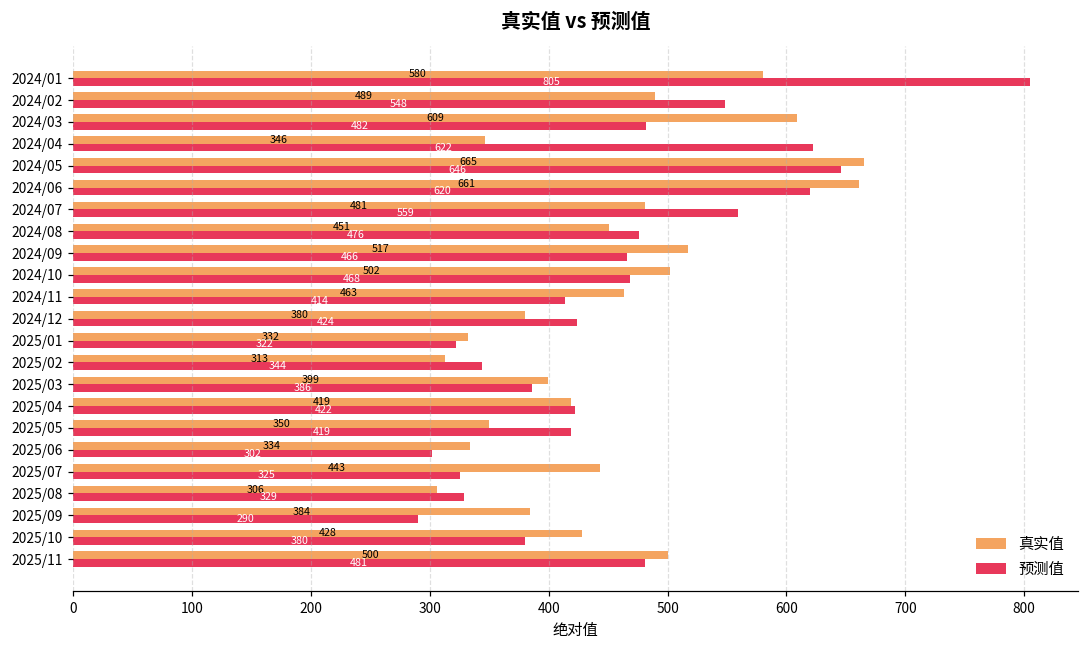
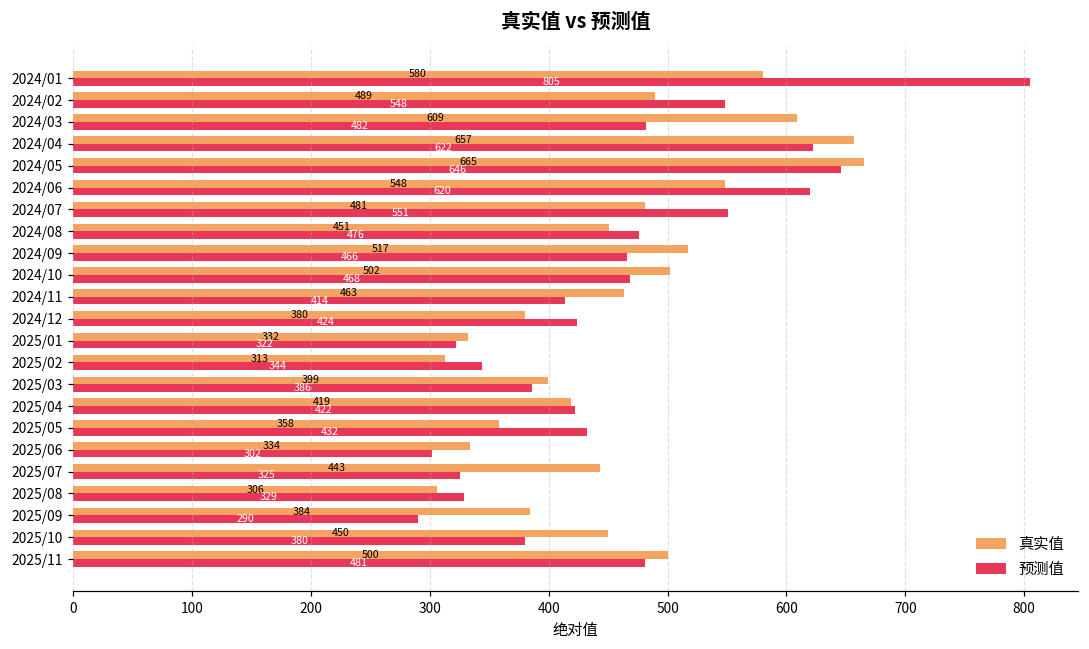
  {
    "真实值": {
      "2024/01": 580,
      "2024/02": 489,
      "2024/03": 609,
-     "2024/04": 346,
+     "2024/04": 657,
      "2024/05": 665,
-     "2024/06": 661,
+     "2024/06": 548,
      "2024/07": 481,
      "2024/08": 451,
      "2024/09": 517,
      "2024/10": 502,
      "2024/11": 463,
      "2024/12": 380,
      "2025/02": 313,
-     "2025/05": 350,
+     "2025/05": 358,
      "2025/06": 334,
      "2025/07": 443,
      "2025/08": 306,
      "2025/09": 384,
-     "2025/10": 428,
+     "2025/10": 450,
      "2025/11": 500
    },
    "预测值": {
      "2024/01": 805,
      "2024/02": 548,
      "2024/03": 482,
      "2024/04": 622,
      "2024/05": 646,
      "2024/06": 620,
-     "2024/07": 559,
+     "2024/07": 551,
      "2024/08": 476,
      "2024/09": 466,
      "2024/10": 468,
      "2024/11": 414,
      "2024/12": 424,
      "2025/02": 344,
-     "2025/05": 419,
+     "2025/05": 432,
      "2025/06": 302,
      "2025/07": 325,
      "2025/08": 329,
      "2025/09": 290,
      "2025/10": 380,
      "2025/11": 481
    }
  }
